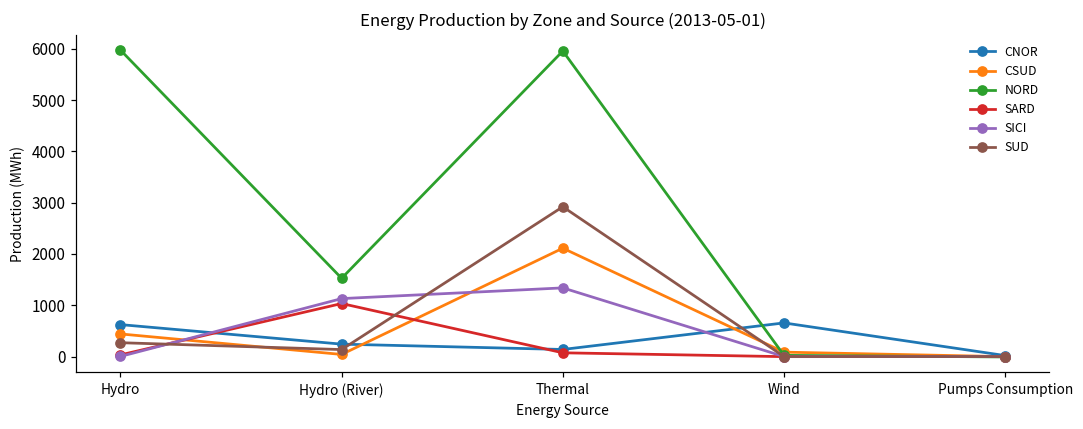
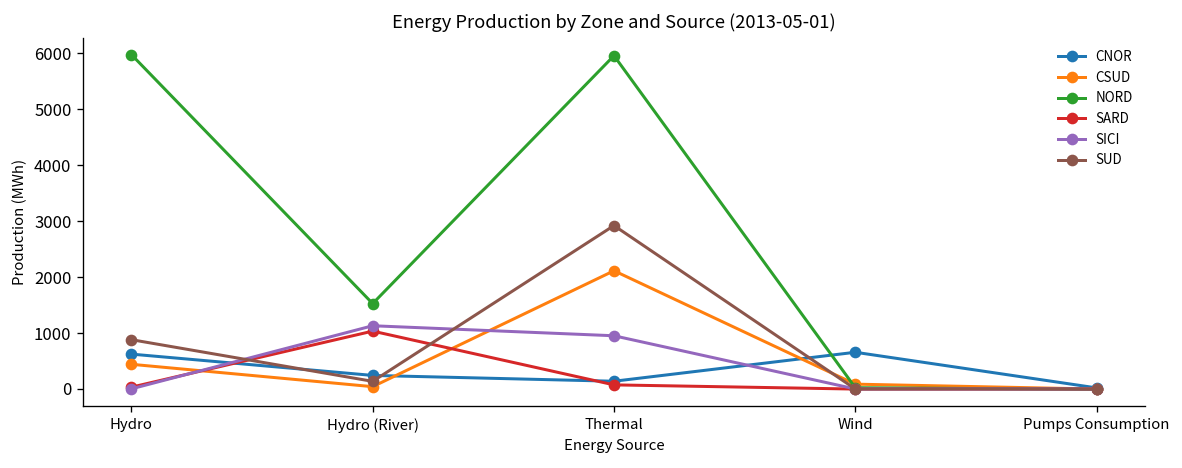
  {
    "CNOR": {
      "Hydro": 600,
      "Hydro (River)": 200,
      "Thermal": 100,
      "Wind": 700
    },
    "CSUD": {
      "Hydro": 400,
      "Hydro (River)": 0,
      "Thermal": 2100,
      "Wind": 100
    },
    "NORD": {
      "Hydro": 6000,
      "Hydro (River)": 1500,
      "Thermal": 6000
    },
    "SARD": {
      "Hydro (River)": 1000,
      "Thermal": 100
    },
    "SICI": {
      "Hydro (River)": 1100,
-     "Thermal": 1300
+     "Thermal": 1000
    },
    "SUD": {
-     "Hydro": 300,
+     "Hydro": 900,
      "Hydro (River)": 100,
      "Thermal": 2900
    }
  }
